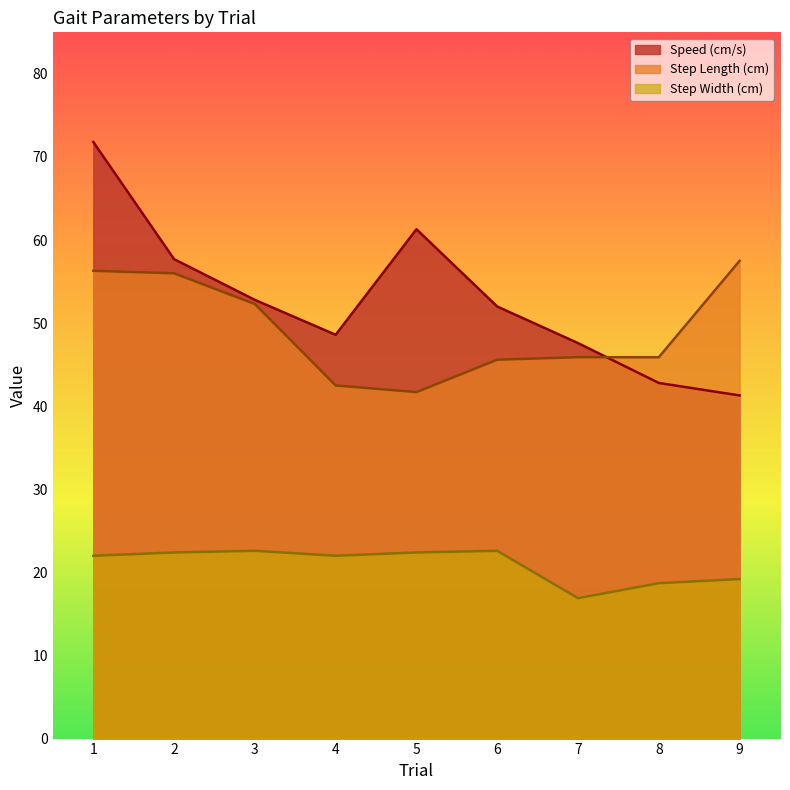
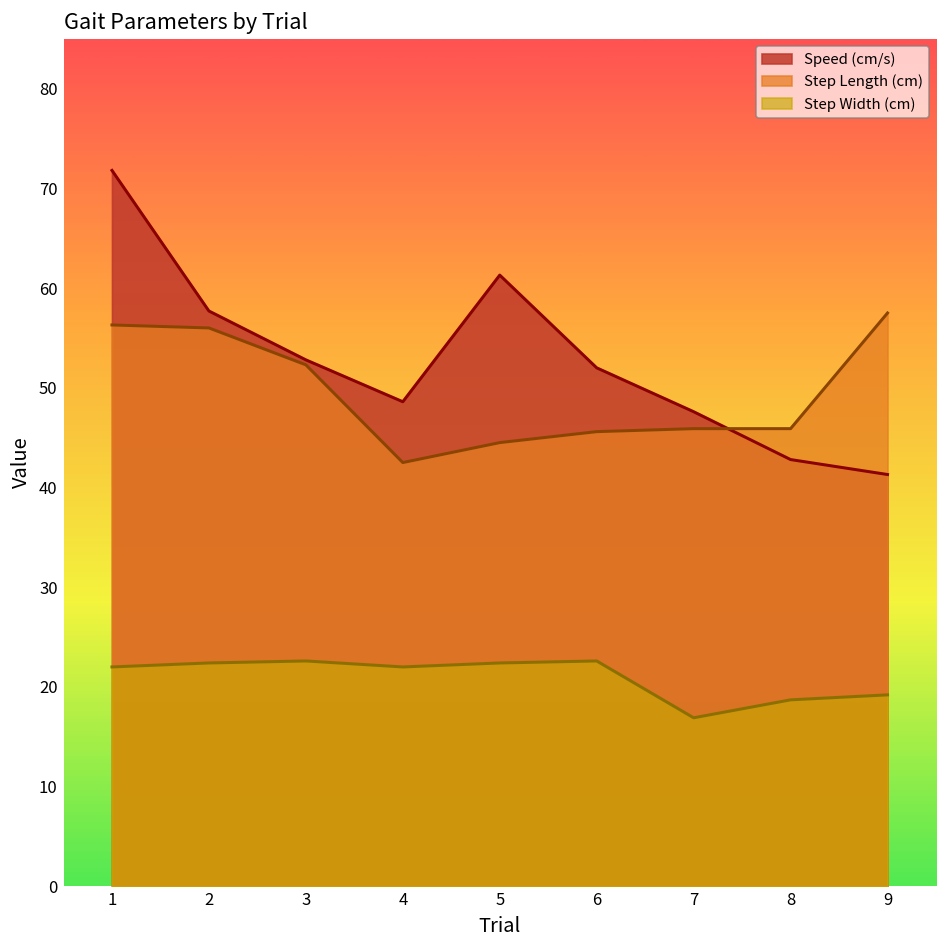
  {
    "Speed (cm/s)": {
      "1": 72,
      "2": 58,
      "3": 53,
      "4": 49,
      "5": 61,
      "6": 52,
      "7": 48,
      "8": 43,
      "9": 41
    },
    "Step Length (cm)": {
      "1": 56,
      "2": 56,
      "3": 52,
      "4": 43,
-     "5": 42,
+     "5": 45,
      "6": 46,
      "7": 46,
      "8": 46,
      "9": 58
    },
    "Step Width (cm)": {
      "1": 22,
      "2": 22,
      "3": 23,
      "4": 22,
      "5": 22,
      "6": 23,
      "7": 17,
      "8": 19,
      "9": 19
    }
  }
